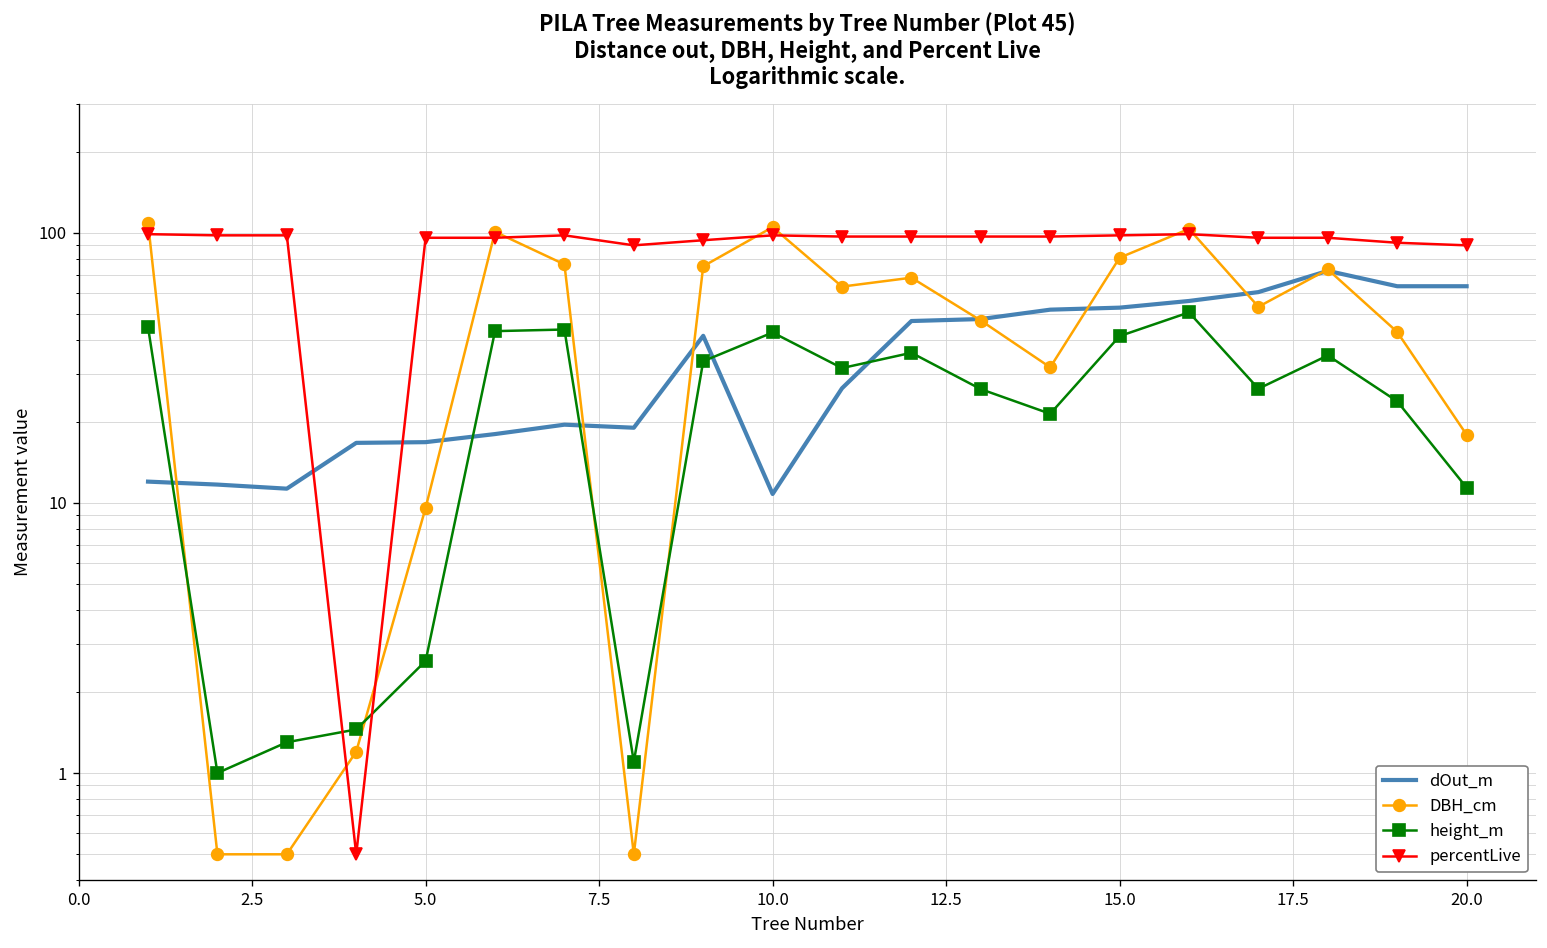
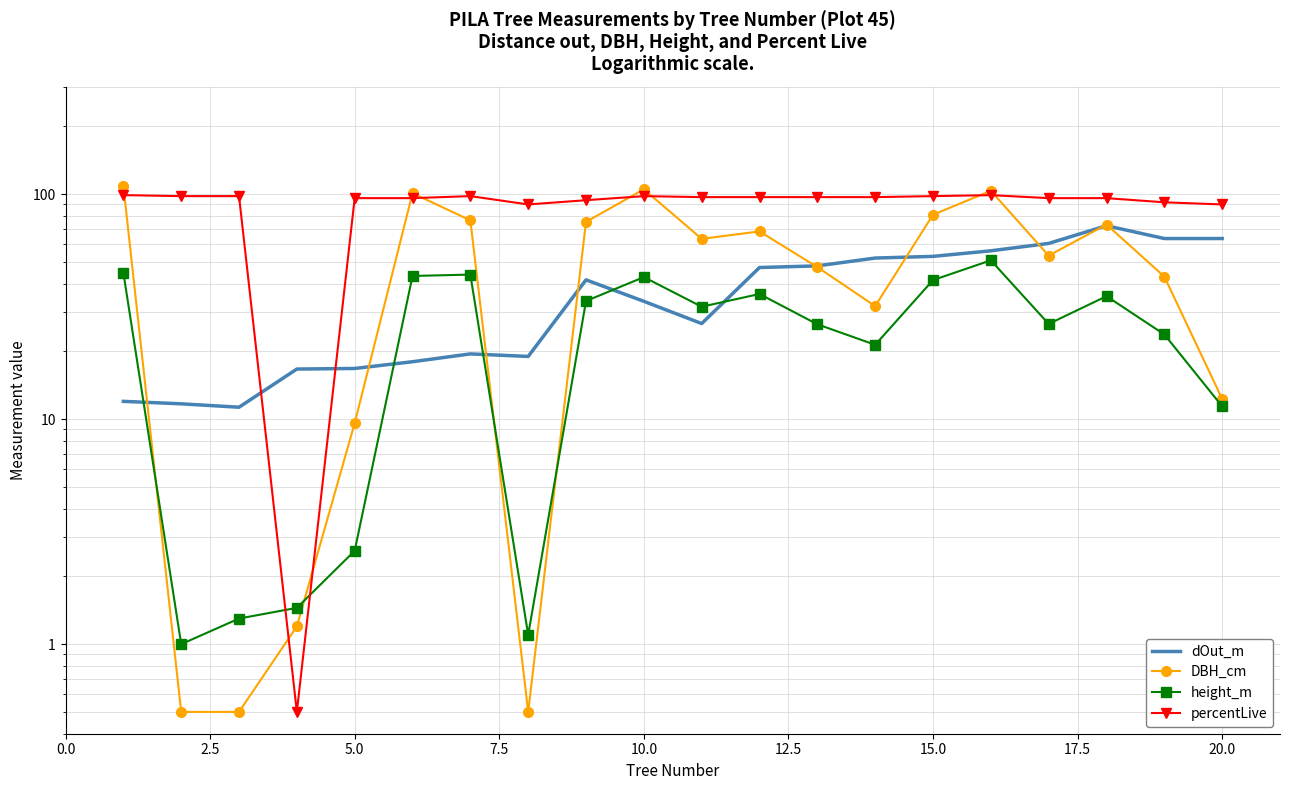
  {
    "dOut_m": {
      "5.0": 17,
-     "10.0": 11,
+     "10.0": 33,
      "15.0": 53,
      "20.0": 64
    },
    "DBH_cm": {
      "5.0": 9.6,
      "10.0": 110,
      "15.0": 81,
-     "20.0": 18
+     "20.0": 12
    },
    "height_m": {
      "5.0": 2.6,
      "10.0": 43,
      "15.0": 42,
      "20.0": 11
    },
    "percentLive": {
      "5.0": 96,
      "10.0": 100,
      "15.0": 100,
      "20.0": 90
    }
  }
